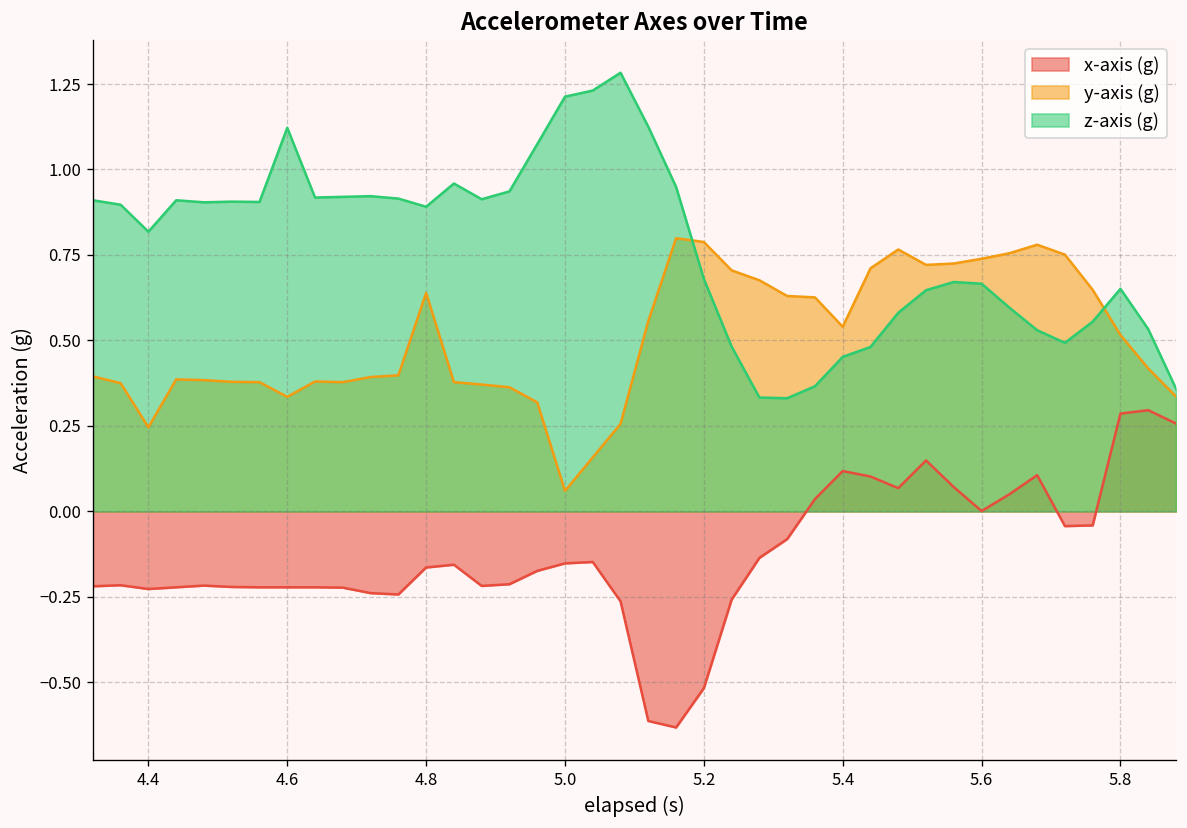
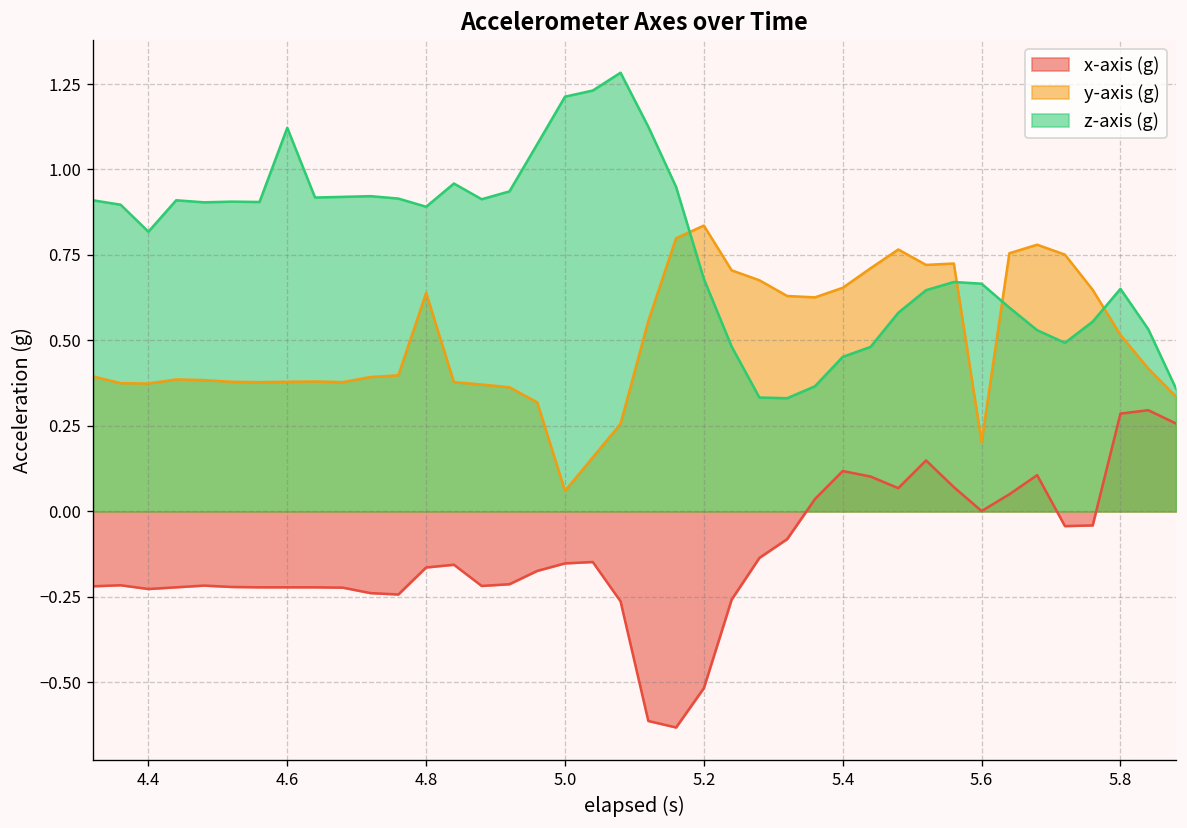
  {
    "y-axis (g)": {
-     "4.4": 0.25,
-     "4.6": 0.34,
+     "4.4": 0.37,
+     "4.6": 0.38,
      "4.8": 0.64,
      "5.0": 0.06,
-     "5.2": 0.79,
-     "5.4": 0.54,
-     "5.6": 0.74,
+     "5.2": 0.84,
+     "5.4": 0.65,
+     "5.6": 0.20,
      "5.8": 0.52
    },
    "z-axis (g)": {
      "4.4": 0.82,
      "4.6": 1.12,
      "4.8": 0.89,
      "5.0": 1.21,
      "5.2": 0.68,
      "5.4": 0.45,
      "5.6": 0.67,
      "5.8": 0.65
    }
  }
